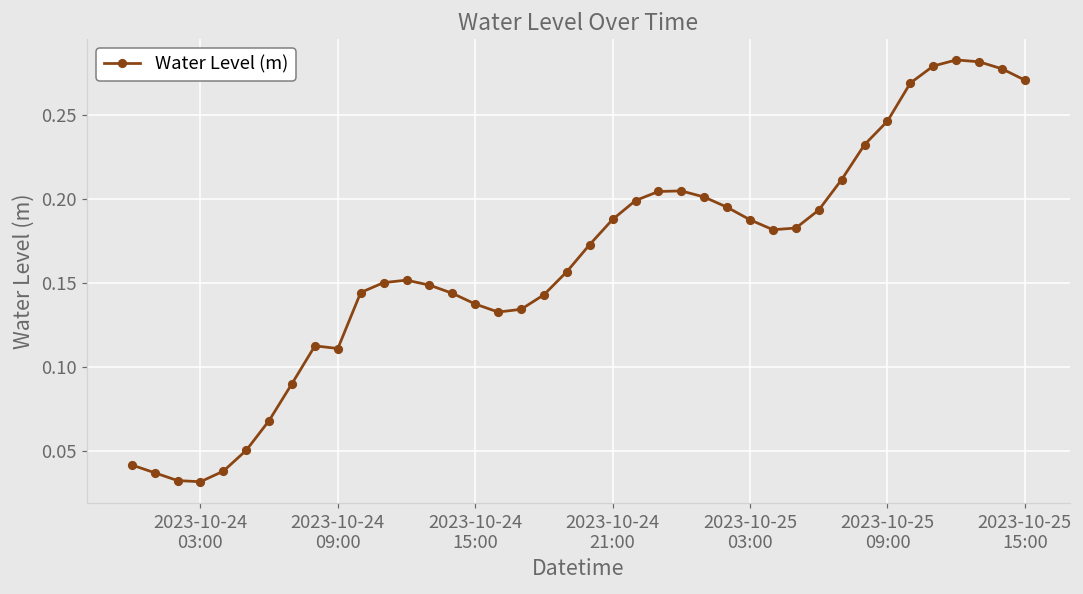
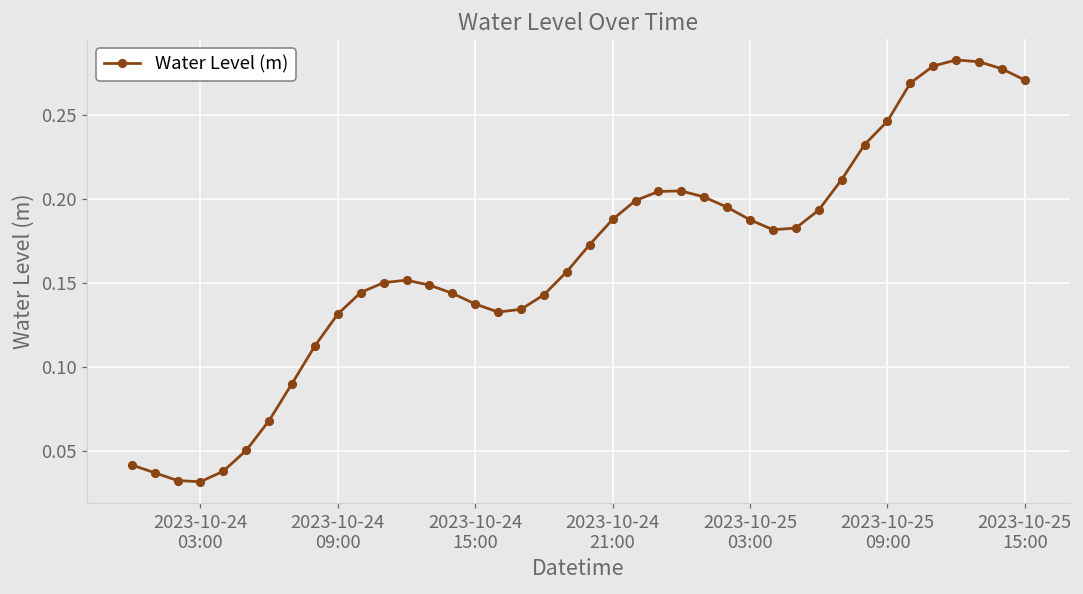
  {
    "2023-10-24 03:00": 0.032,
-   "2023-10-24 09:00": 0.111,
+   "2023-10-24 09:00": 0.132,
    "2023-10-24 15:00": 0.138,
    "2023-10-24 21:00": 0.188,
    "2023-10-25 03:00": 0.188,
    "2023-10-25 09:00": 0.246,
    "2023-10-25 15:00": 0.271
  }
